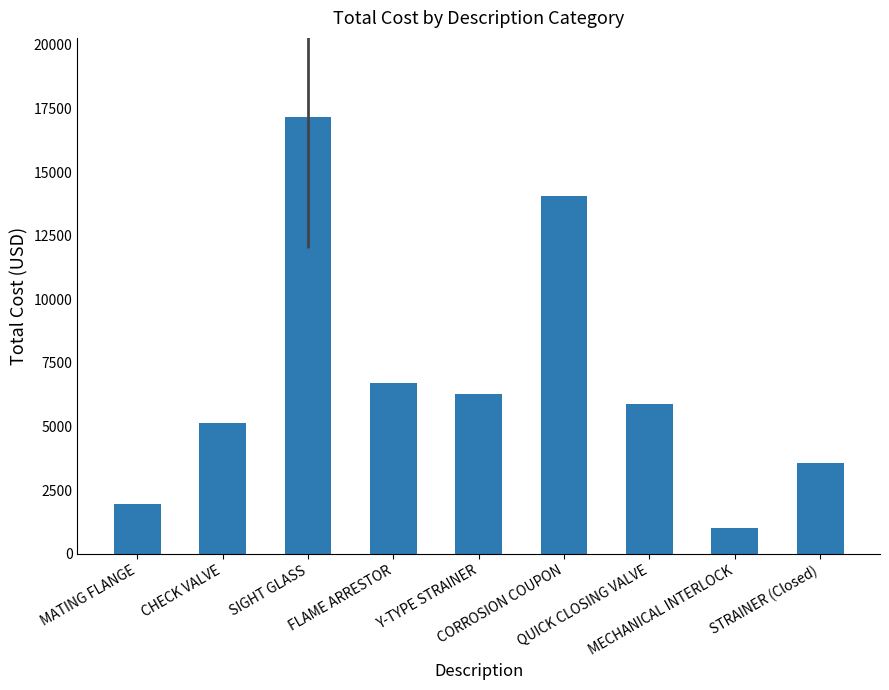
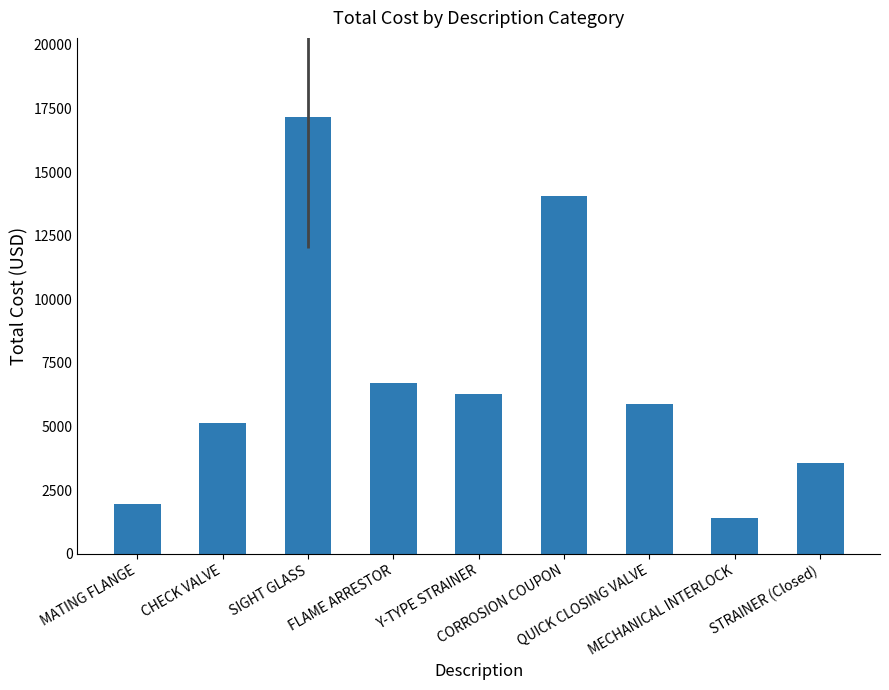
  {
    "MATING FLANGE": 2000,
    "CHECK VALVE": 5200,
    "SIGHT GLASS": 17200,
    "FLAME ARRESTOR": 6700,
    "Y-TYPE STRAINER": 6300,
    "CORROSION COUPON": 14100,
    "QUICK CLOSING VALVE": 5900,
-   "MECHANICAL INTERLOCK": 1000,
+   "MECHANICAL INTERLOCK": 1400,
    "STRAINER (Closed)": 3600
  }
